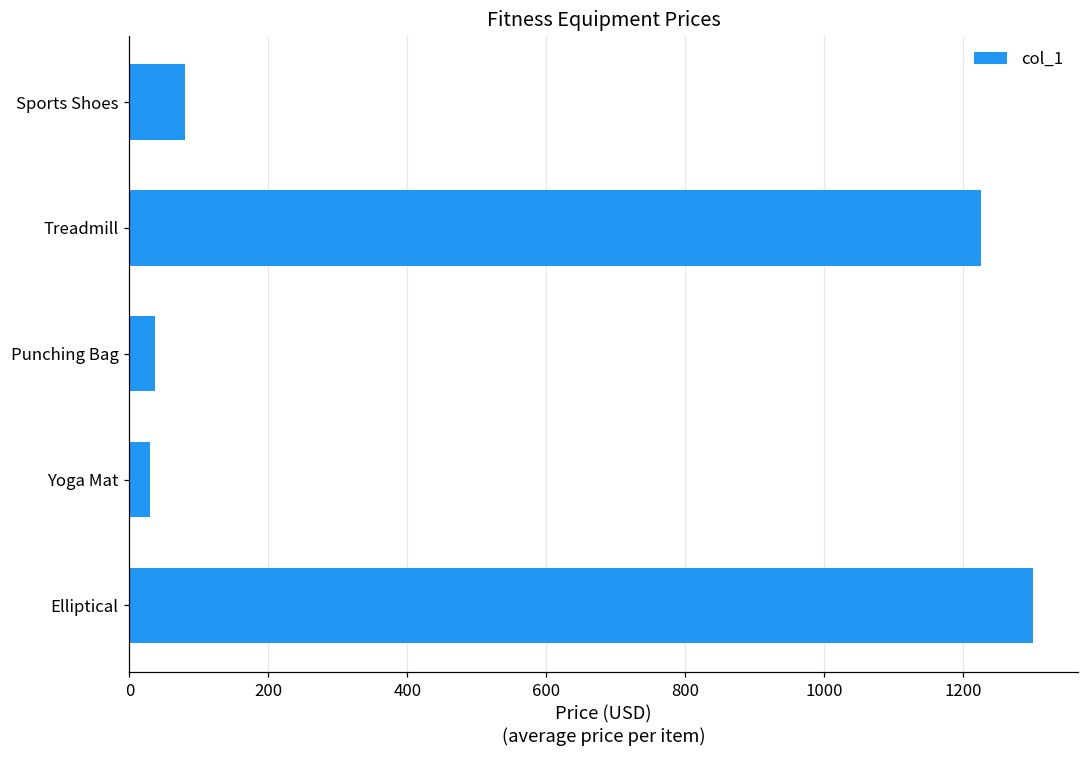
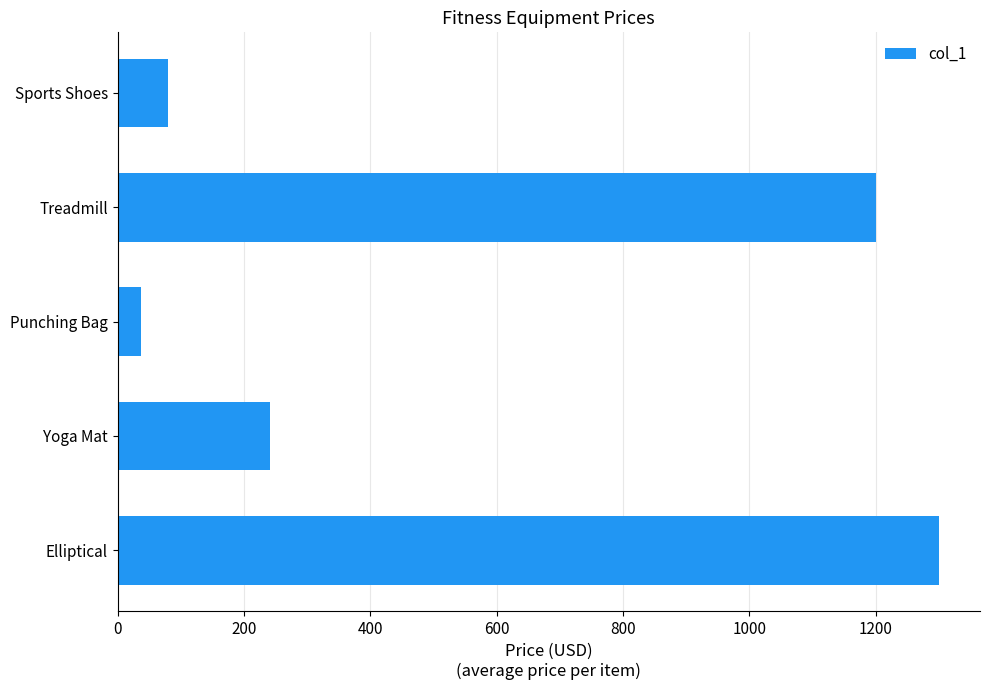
  {
    "Sports Shoes": 80,
-   "Treadmill": 1230,
+   "Treadmill": 1200,
    "Punching Bag": 40,
-   "Yoga Mat": 30,
+   "Yoga Mat": 240,
    "Elliptical": 1300
  }
